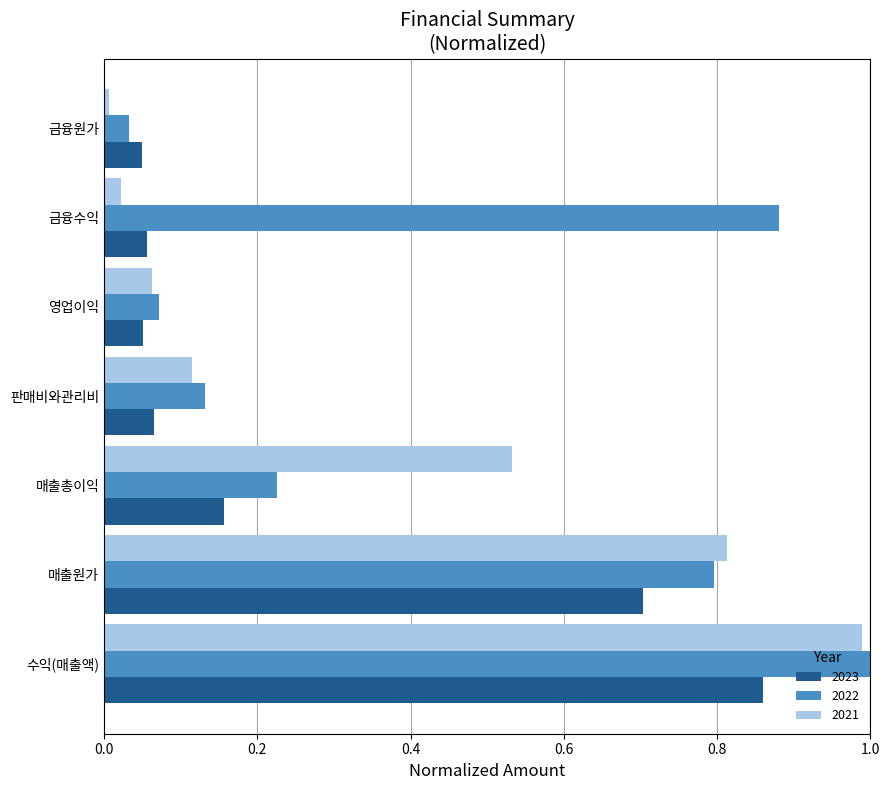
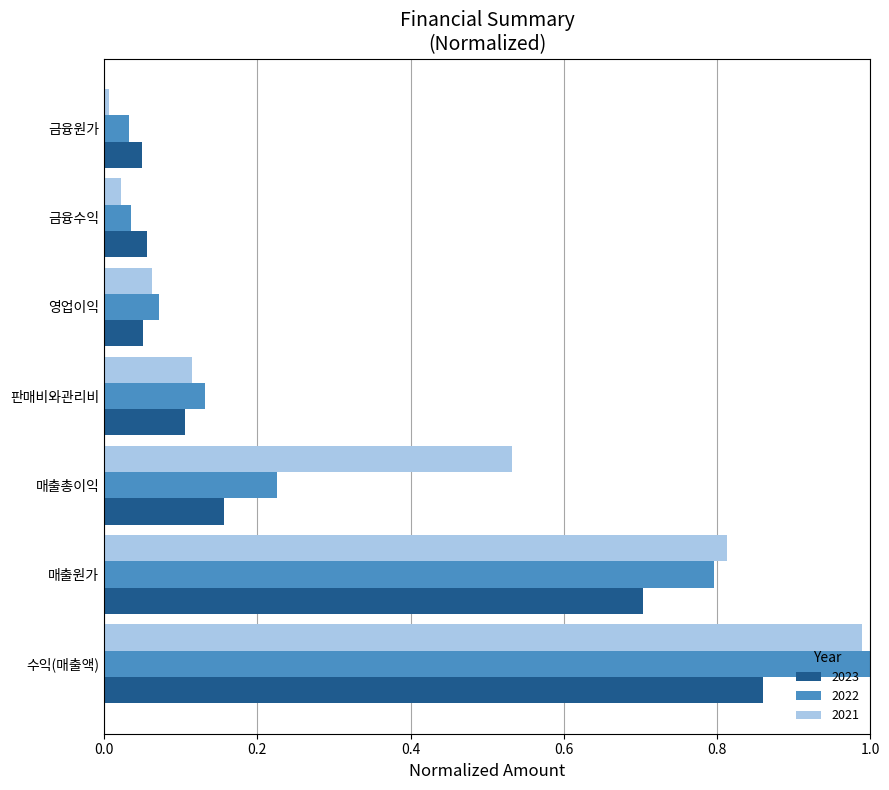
  {
    "2023": {
      "금융원가": 0.05,
      "금융수익": 0.06,
      "영업이익": 0.05,
-     "판매비와관리비": 0.06,
+     "판매비와관리비": 0.11,
      "매출총이익": 0.16,
      "매출원가": 0.70,
      "수익(매출액)": 0.86
    },
    "2022": {
      "금융원가": 0.03,
-     "금융수익": 0.88,
+     "금융수익": 0.04,
      "영업이익": 0.07,
      "판매비와관리비": 0.13,
      "매출총이익": 0.23,
      "매출원가": 0.80,
      "수익(매출액)": 1.00
    },
    "2021": {
      "금융원가": 0.01,
      "금융수익": 0.02,
      "영업이익": 0.06,
      "판매비와관리비": 0.11,
      "매출총이익": 0.53,
      "매출원가": 0.81,
      "수익(매출액)": 0.99
    }
  }
